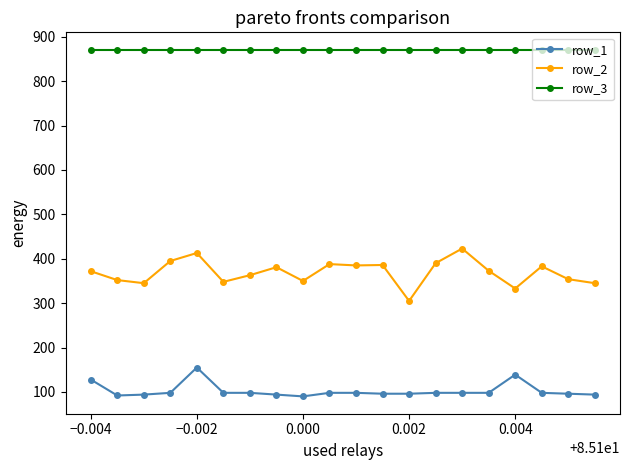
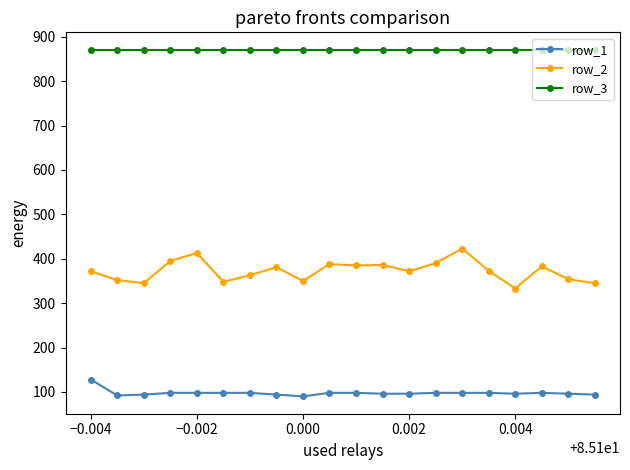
  {
    "row_1": {
      "−0.004": 130,
-     "−0.002": 160,
+     "−0.002": 100,
      "0.000": 90,
      "0.002": 100,
-     "0.004": 140
+     "0.004": 100
    },
    "row_2": {
      "−0.004": 370,
      "−0.002": 410,
      "0.000": 350,
-     "0.002": 310,
+     "0.002": 370,
      "0.004": 330
    },
    "row_3": {
      "−0.004": 870,
      "−0.002": 870,
      "0.000": 870,
      "0.002": 870,
      "0.004": 870
    }
  }
